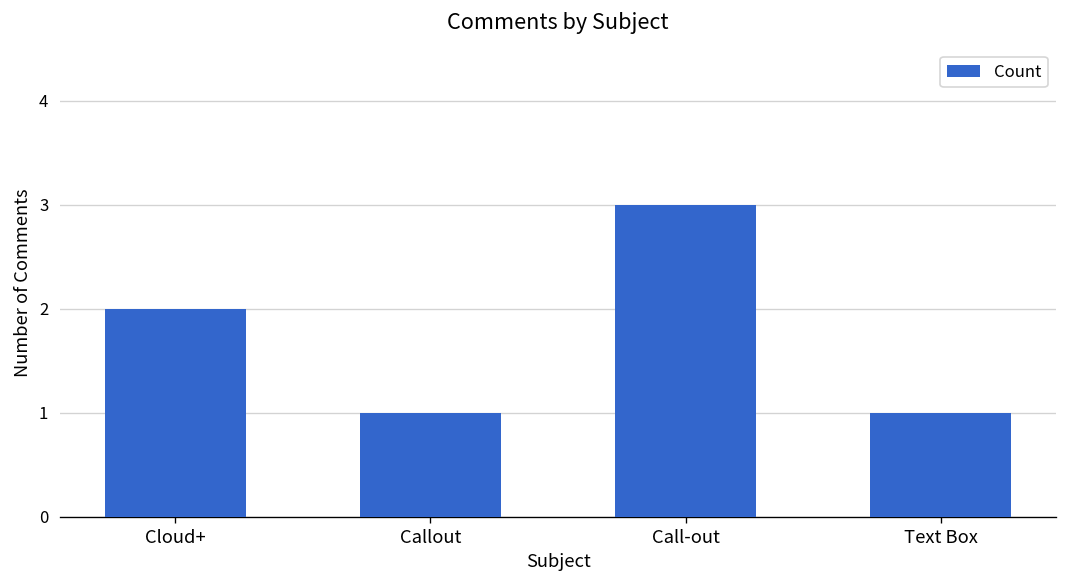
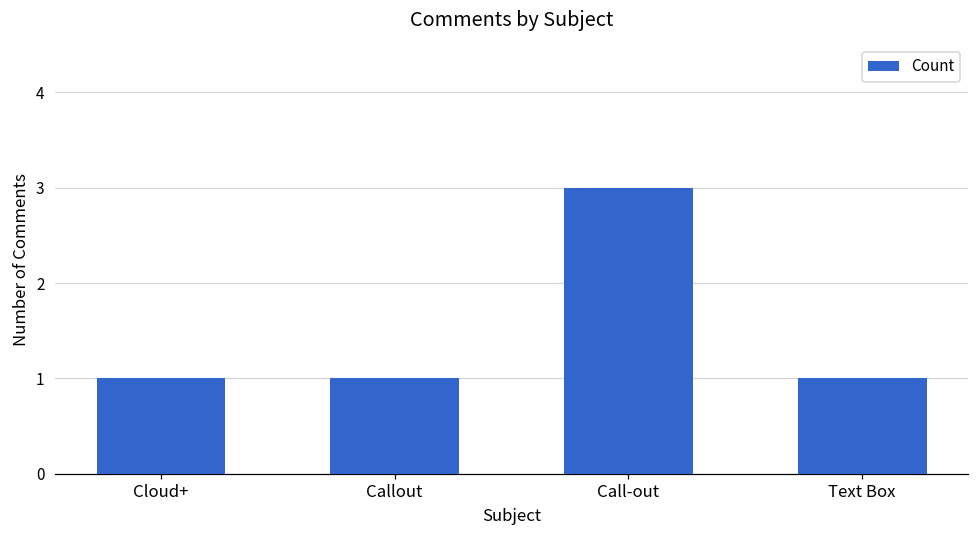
  {
-   "Cloud+": 2,
+   "Cloud+": 1,
    "Callout": 1,
    "Call-out": 3,
    "Text Box": 1
  }
